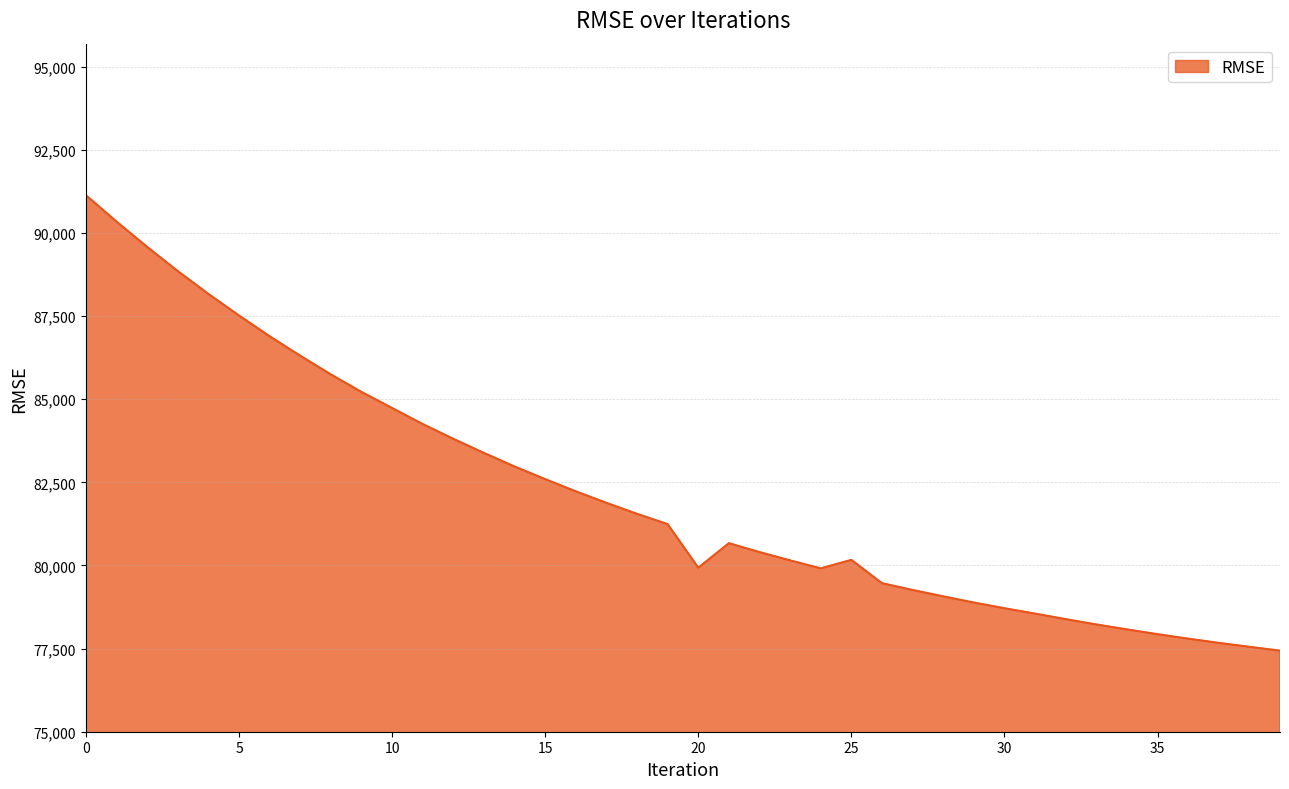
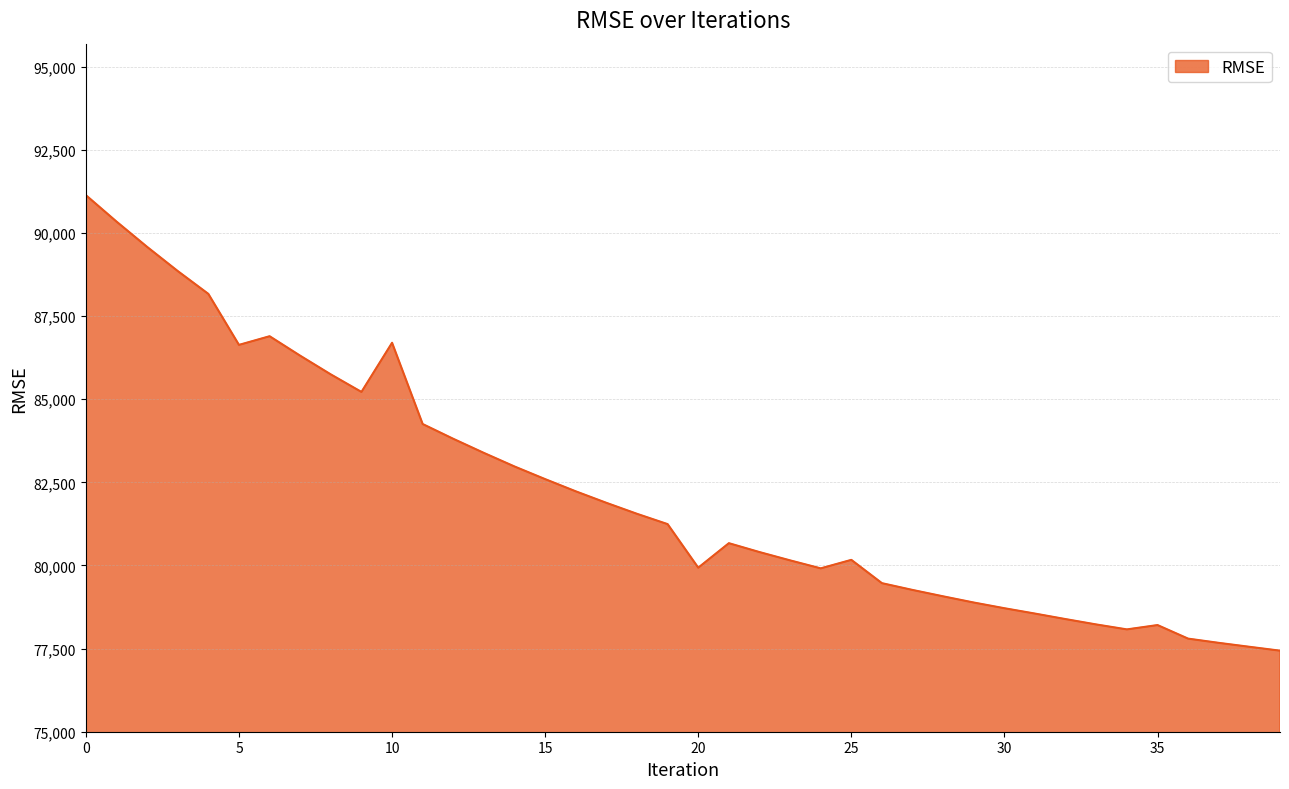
  {
    "0": "91,100",
-   "5": "87,500",
-   "10": "84,700",
+   "5": "86,600",
+   "10": "86,700",
    "15": "82,600",
    "20": "79,900",
    "25": "80,200",
    "30": "78,700",
-   "35": "77,900"
+   "35": "78,200"
  }
